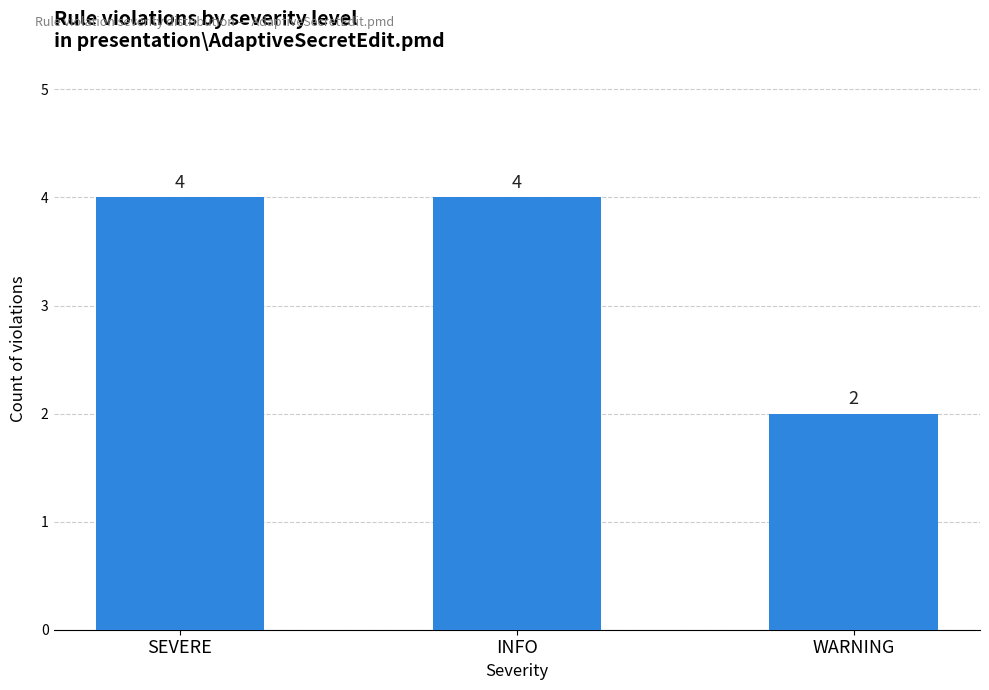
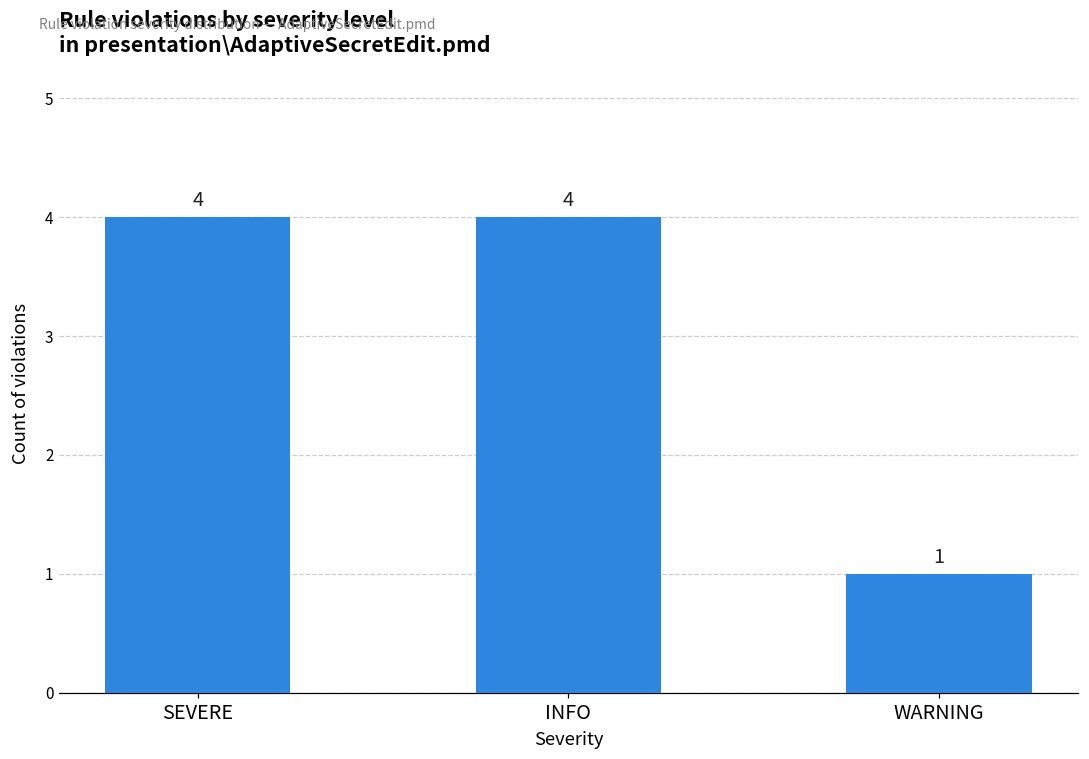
  {
    "SEVERE": 4,
    "INFO": 4,
-   "WARNING": 2
+   "WARNING": 1
  }
